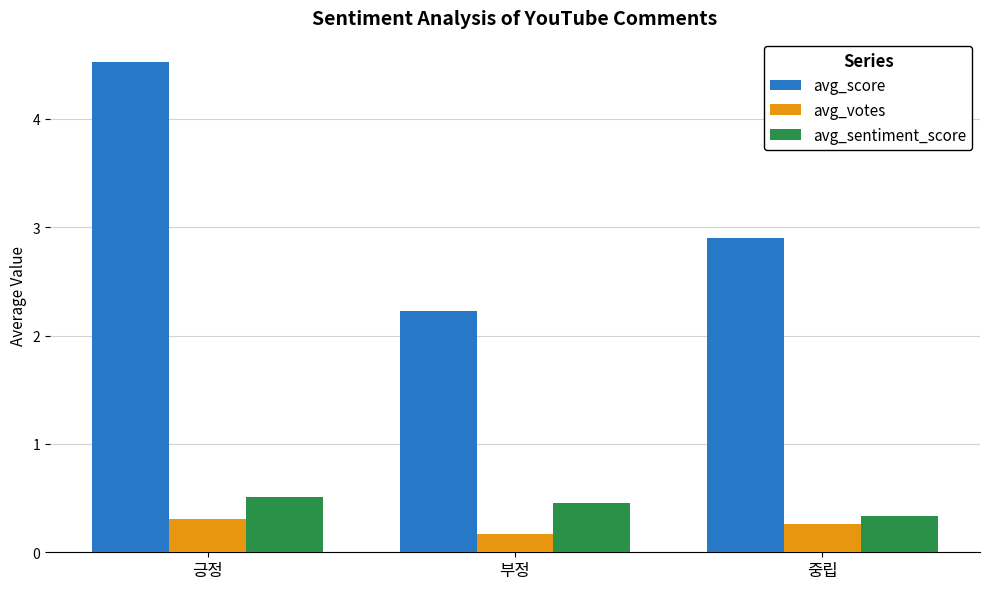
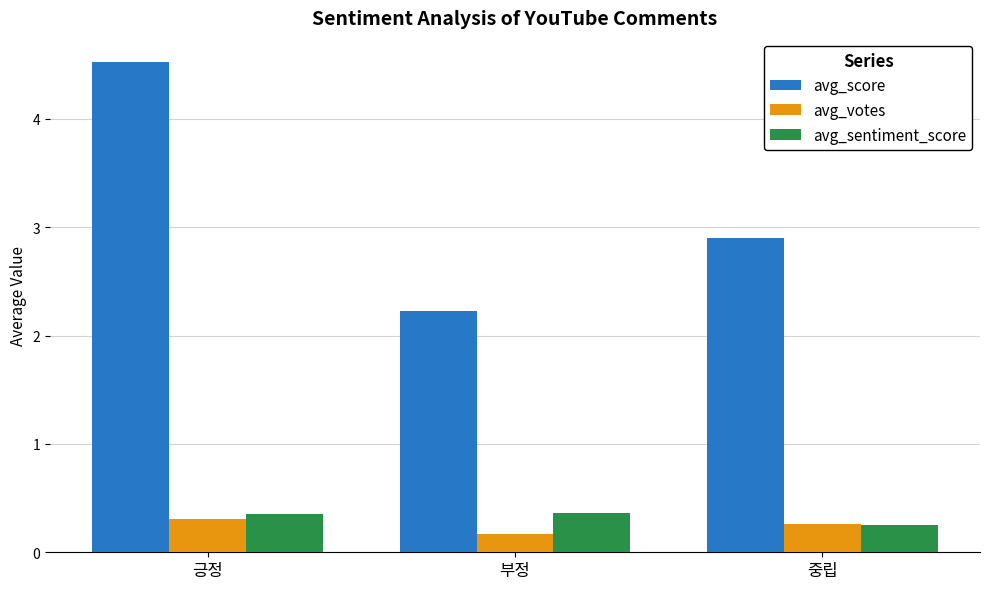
  {
    "avg_score": {
      "긍정": 4.52,
      "부정": 2.23,
      "중립": 2.90
    },
    "avg_votes": {
      "긍정": 0.31,
      "부정": 0.17,
      "중립": 0.26
    },
    "avg_sentiment_score": {
-     "긍정": 0.51,
-     "부정": 0.45,
-     "중립": 0.33
+     "긍정": 0.35,
+     "부정": 0.36,
+     "중립": 0.26
    }
  }
